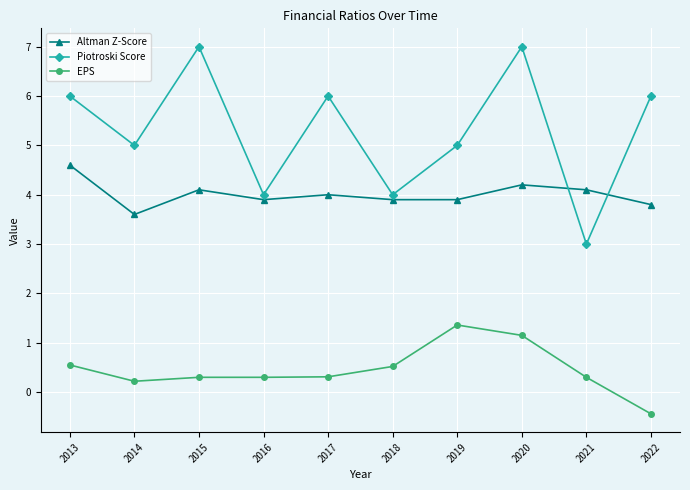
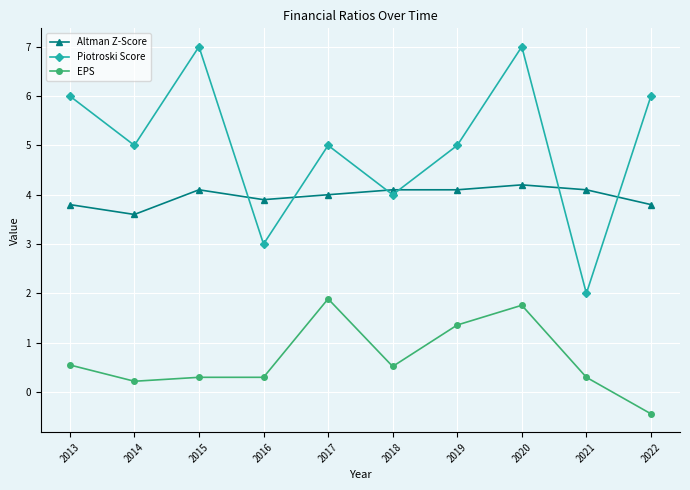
  {
    "Altman Z-Score": {
-     "2013": 4.6,
+     "2013": 3.8,
      "2014": 3.6,
      "2015": 4.1,
      "2016": 3.9,
      "2017": 4.0,
-     "2018": 3.9,
-     "2019": 3.9,
+     "2018": 4.1,
+     "2019": 4.1,
      "2020": 4.2,
      "2021": 4.1,
      "2022": 3.8
    },
    "Piotroski Score": {
      "2013": 6,
      "2014": 5,
      "2015": 7,
-     "2016": 4,
-     "2017": 6,
+     "2016": 3,
+     "2017": 5,
      "2018": 4,
      "2019": 5,
      "2020": 7,
-     "2021": 3,
+     "2021": 2,
      "2022": 6
    },
    "EPS": {
      "2013": 0.6,
      "2014": 0.2,
      "2015": 0.3,
      "2016": 0.3,
-     "2017": 0.3,
+     "2017": 1.9,
      "2018": 0.5,
      "2019": 1.4,
-     "2020": 1.2,
+     "2020": 1.8,
      "2021": 0.3,
      "2022": -0.4
    }
  }
